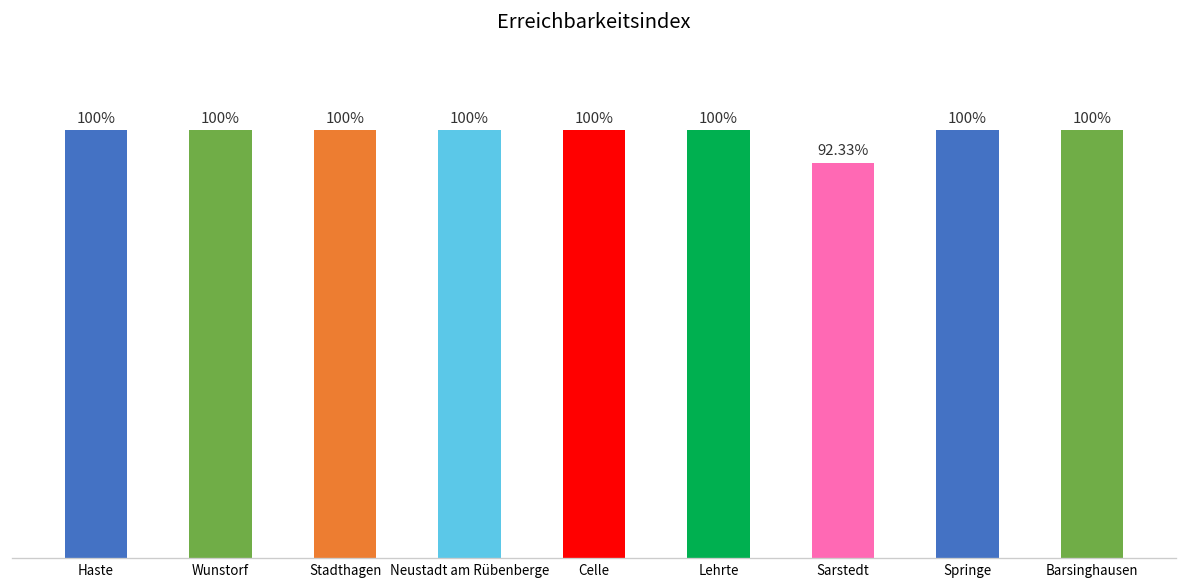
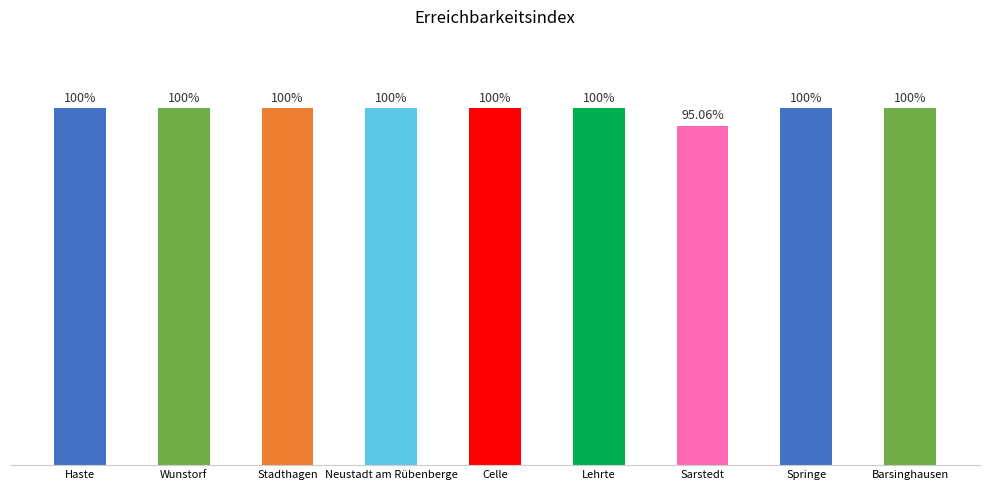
  {
    "Haste": "100%",
    "Wunstorf": "100%",
    "Stadthagen": "100%",
    "Neustadt am Rübenberge": "100%",
    "Celle": "100%",
    "Lehrte": "100%",
-   "Sarstedt": "92.33%",
+   "Sarstedt": "95.06%",
    "Springe": "100%",
    "Barsinghausen": "100%"
  }
